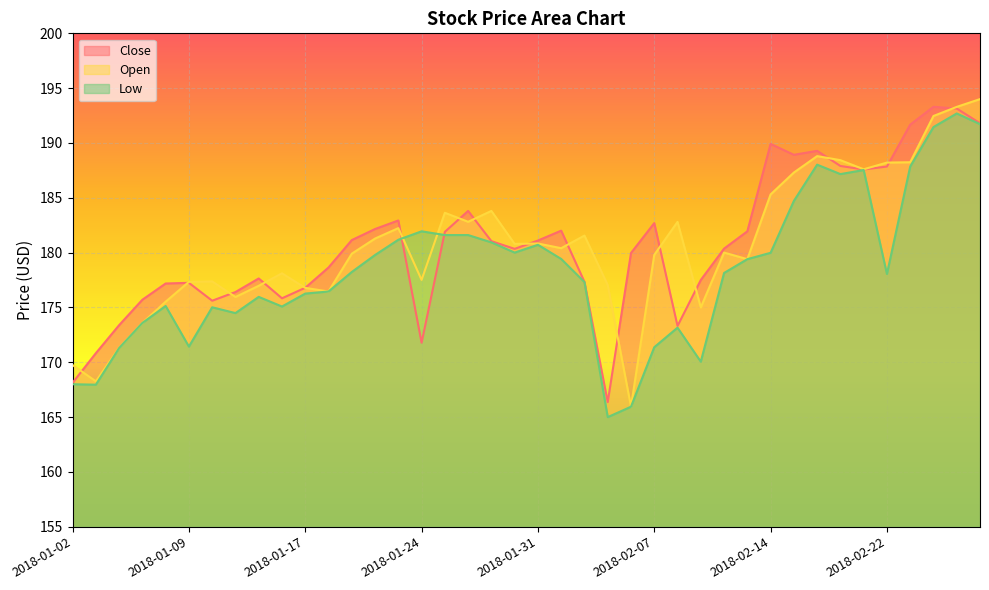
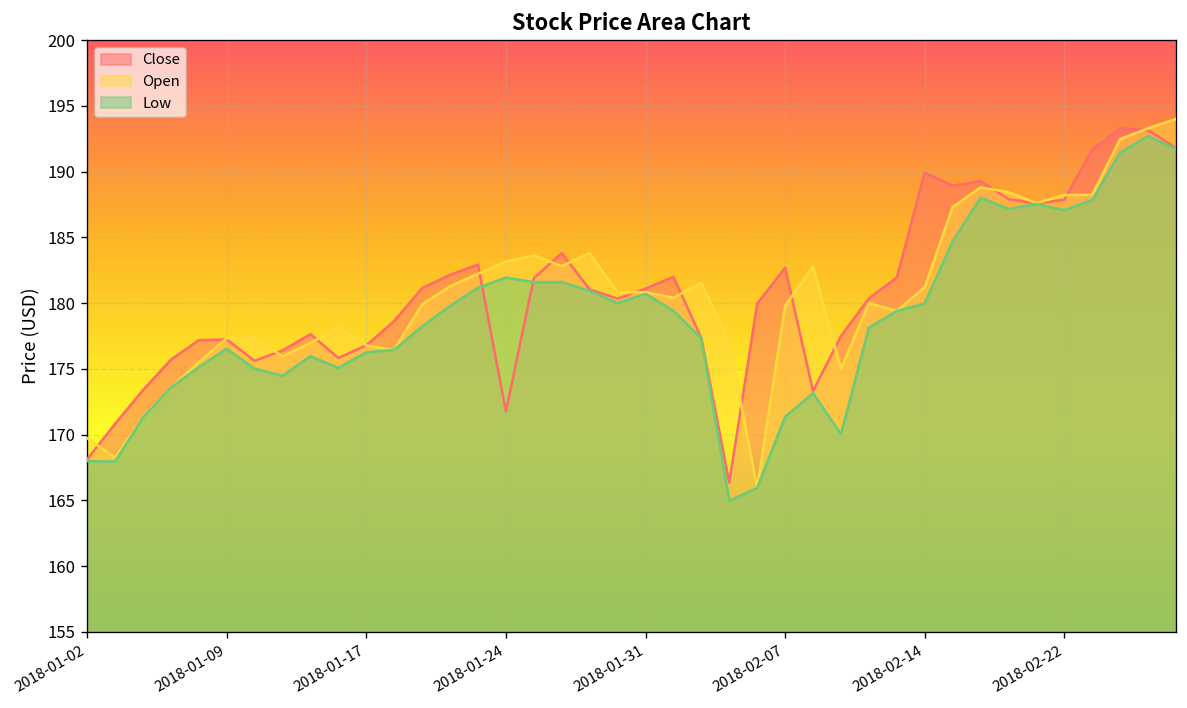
  {
    "Close": {
      "2018-01-24": 171.8,
      "2018-01-31": 181.1,
      "2018-02-07": 182.7,
      "2018-02-14": 189.9,
      "2018-02-22": 187.9
    },
    "Open": {
      "2018-01-02": 169.7,
-     "2018-01-24": 177.5,
+     "2018-01-24": 183.2,
      "2018-02-07": 179.8,
-     "2018-02-14": 185.3,
+     "2018-02-14": 181.2,
      "2018-02-22": 188.2
    },
    "Low": {
-     "2018-01-09": 171.4,
+     "2018-01-09": 176.5,
      "2018-01-17": 176.3,
      "2018-01-24": 181.9,
      "2018-02-07": 171.4,
      "2018-02-14": 180.0,
-     "2018-02-22": 178.0
+     "2018-02-22": 187.1
    }
  }
